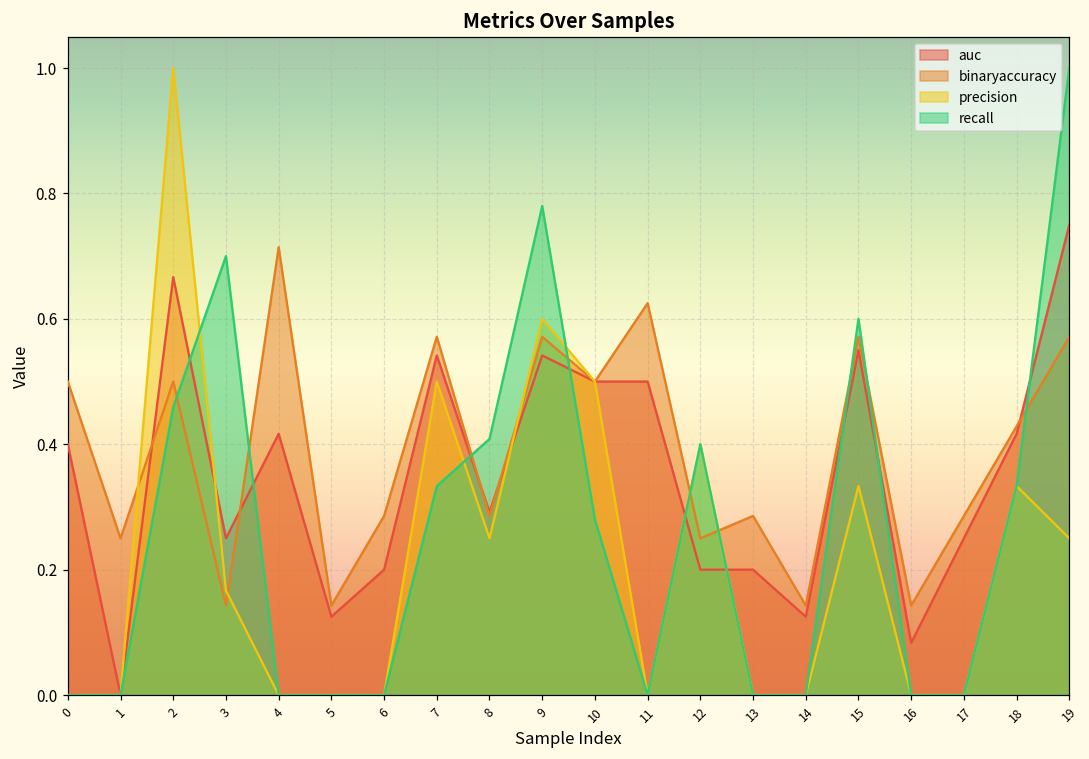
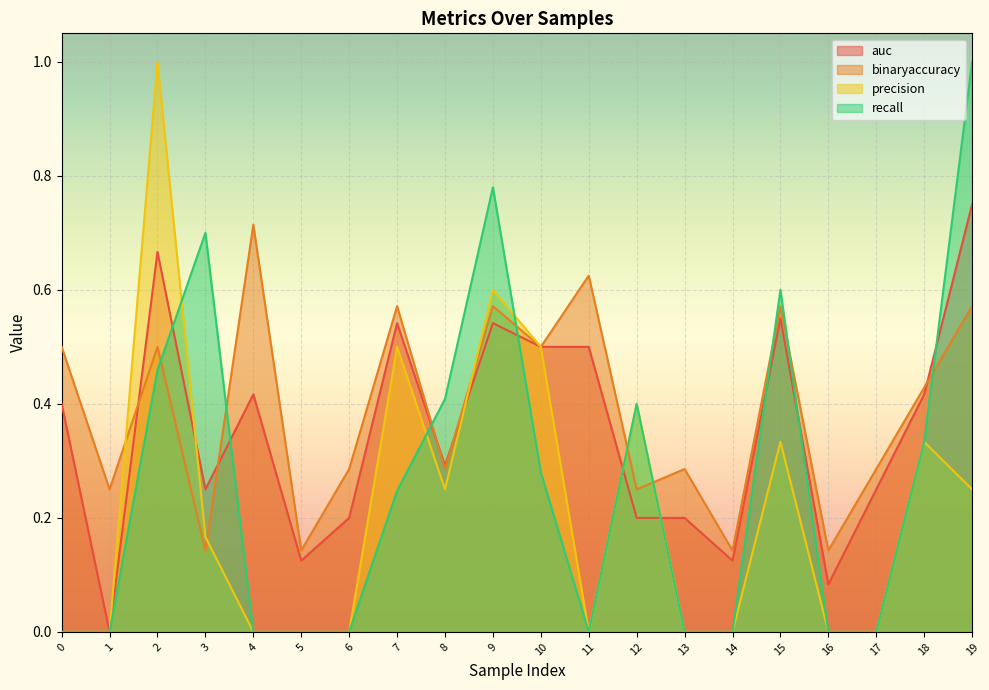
  {
    "recall": {
      "2": 0.46,
      "3": 0.70,
-     "7": 0.33,
+     "7": 0.25,
      "8": 0.41,
      "9": 0.78,
      "10": 0.28,
      "15": 0.60,
      "19": 1.00
    }
  }
